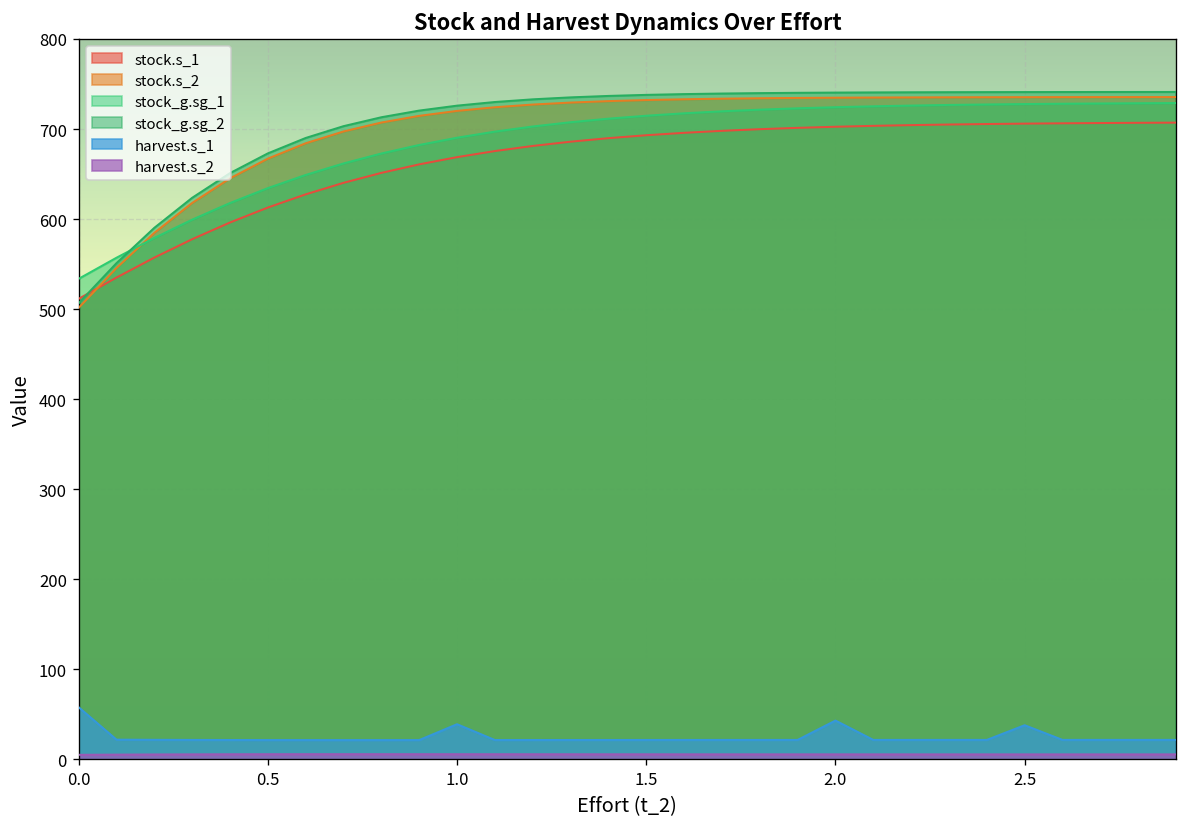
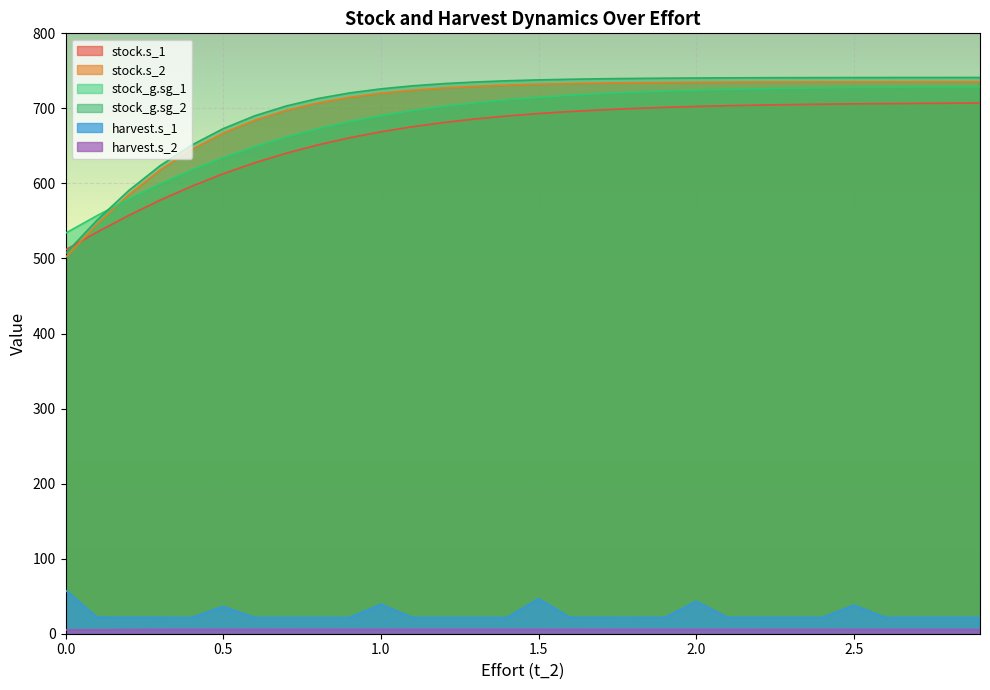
  {
    "harvest.s_1": {
      "0.0": 60,
-     "0.5": 20,
+     "0.5": 40,
      "1.0": 40,
-     "1.5": 20,
+     "1.5": 50,
      "2.0": 40,
      "2.5": 40
    },
    "harvest.s_2": {
      "0.0": 10,
      "0.5": 10,
      "1.0": 10,
      "1.5": 10,
      "2.0": 10,
      "2.5": 10
    }
  }
